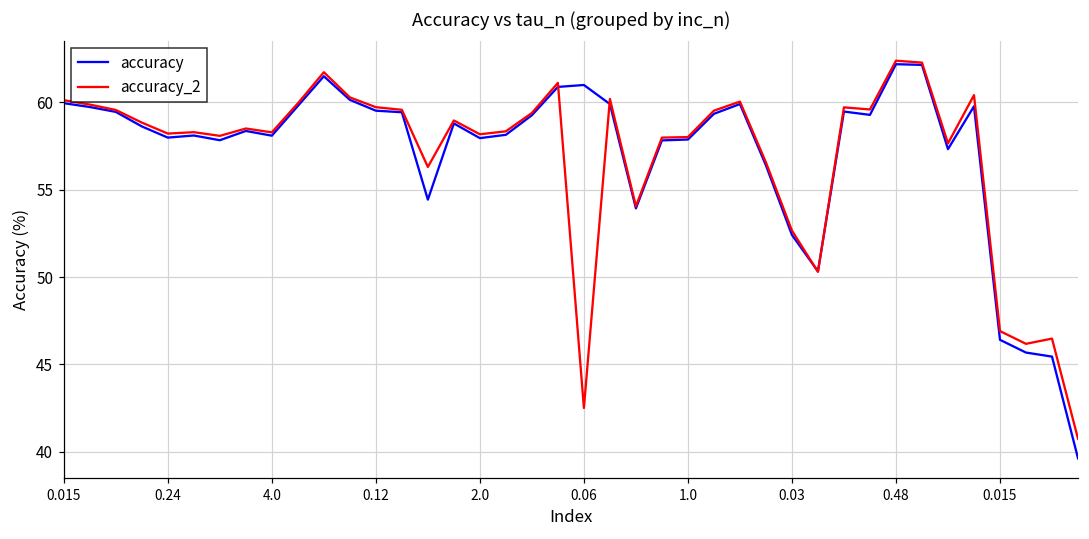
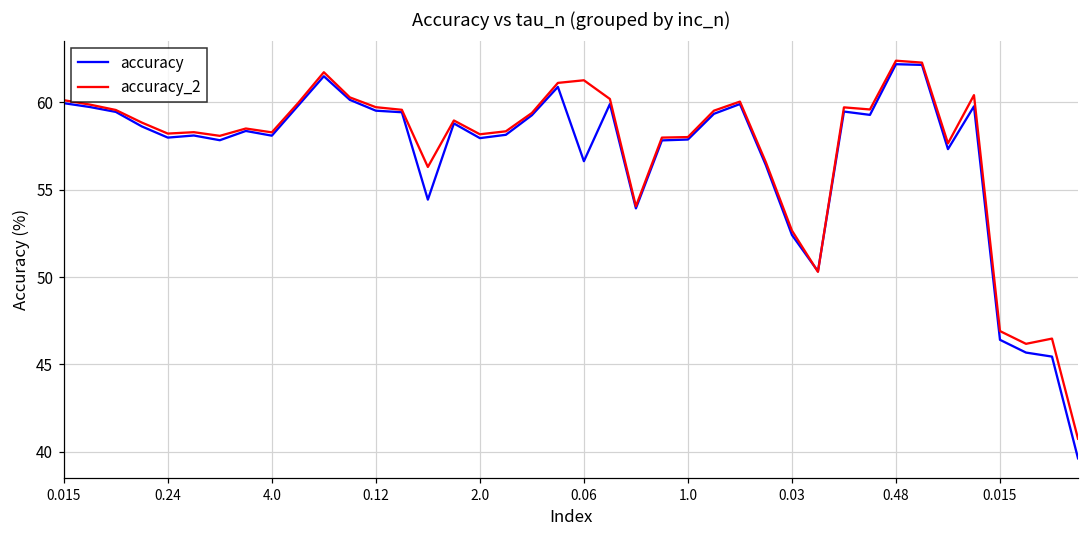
  {
    "accuracy": {
      "0.24": 58.0,
      "4.0": 58.1,
      "0.12": 59.5,
      "2.0": 58.0,
-     "0.06": 61.0,
+     "0.06": 56.6,
      "0.03": 52.4,
      "0.48": 62.2
    },
    "accuracy_2": {
      "0.24": 58.2,
      "4.0": 58.3,
      "0.12": 59.7,
      "2.0": 58.2,
-     "0.06": 42.5,
+     "0.06": 61.3,
      "0.03": 52.7,
      "0.48": 62.4
    }
  }
